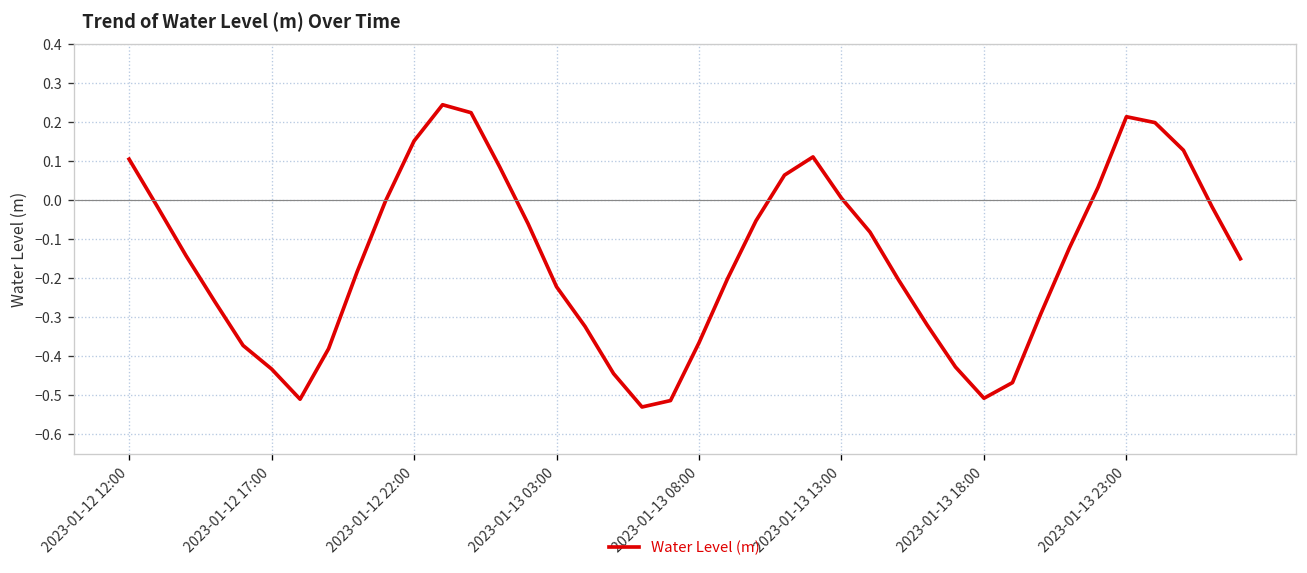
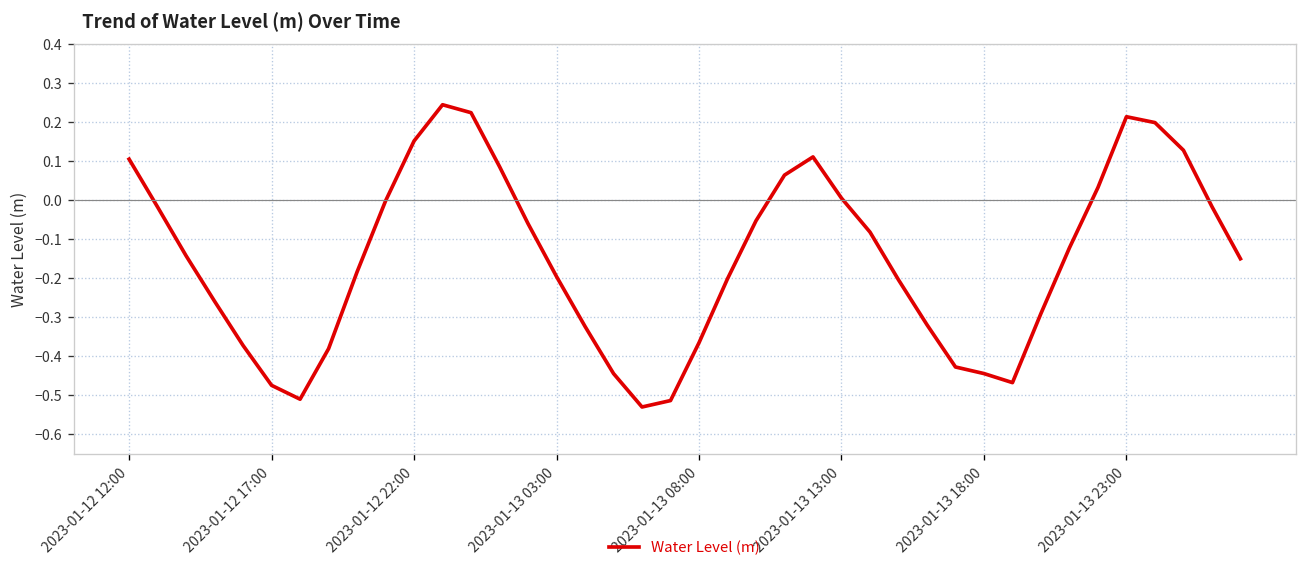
  {
    "2023-01-12 12:00": 0.10,
-   "2023-01-12 17:00": -0.43,
+   "2023-01-12 17:00": -0.47,
    "2023-01-12 22:00": 0.15,
-   "2023-01-13 03:00": -0.22,
+   "2023-01-13 03:00": -0.20,
    "2023-01-13 08:00": -0.37,
    "2023-01-13 13:00": 0.00,
-   "2023-01-13 18:00": -0.51,
+   "2023-01-13 18:00": -0.44,
    "2023-01-13 23:00": 0.21
  }
